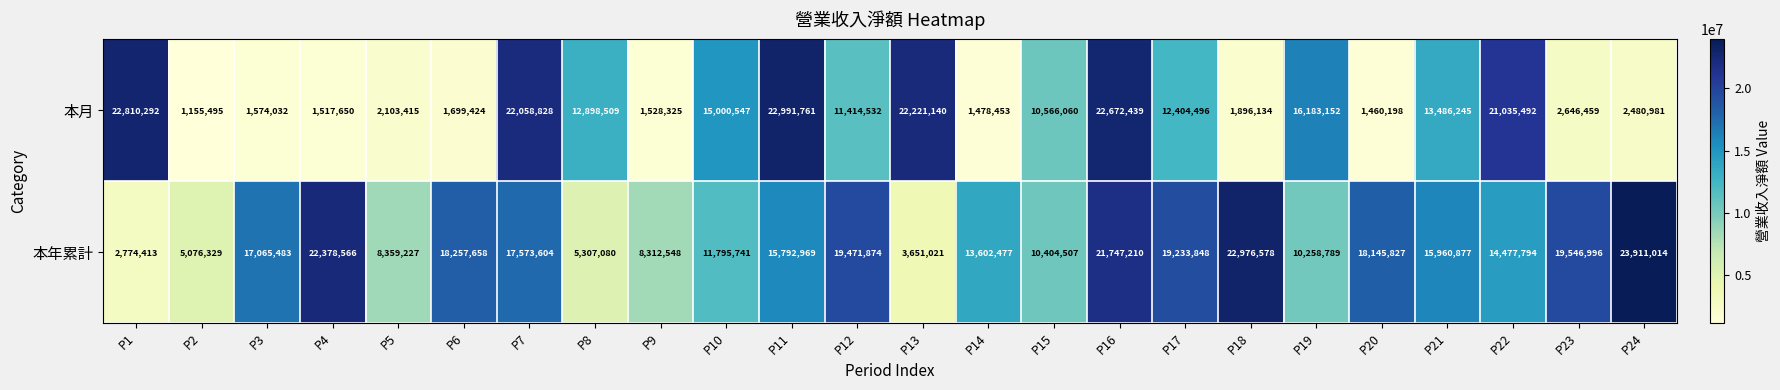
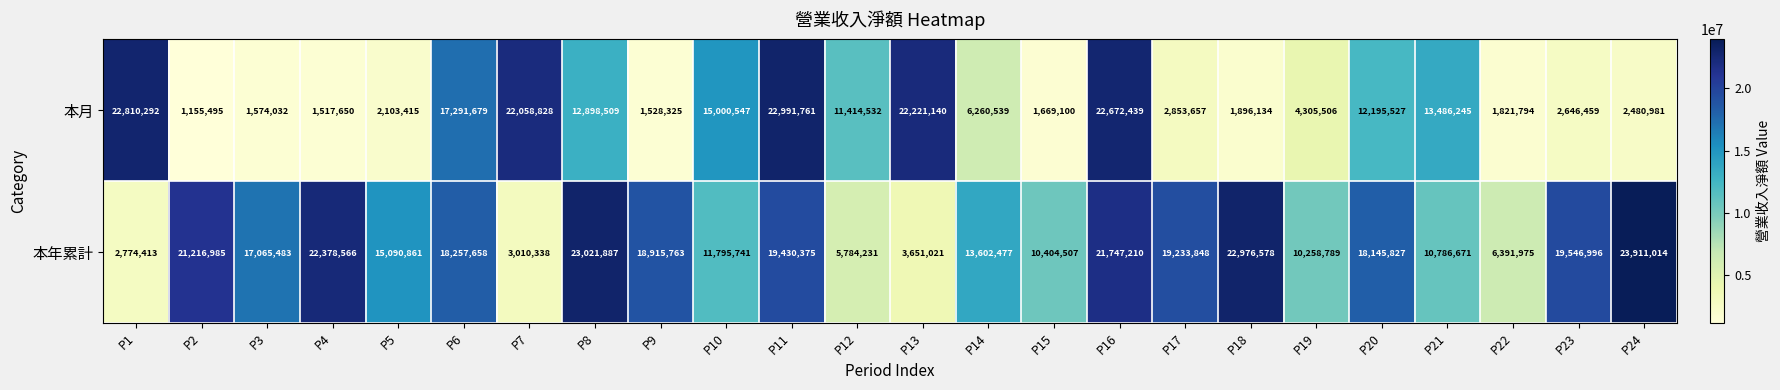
  {
    "本月": {
      "P1": "22,810,292",
      "P2": "1,155,495",
      "P3": "1,574,032",
      "P4": "1,517,650",
      "P5": "2,103,415",
-     "P6": "1,699,424",
+     "P6": "17,291,679",
      "P7": "22,058,828",
      "P8": "12,898,509",
      "P9": "1,528,325",
      "P10": "15,000,547",
      "P11": "22,991,761",
      "P12": "11,414,532",
      "P13": "22,221,140",
-     "P14": "1,478,453",
-     "P15": "10,566,060",
+     "P14": "6,260,539",
+     "P15": "1,669,100",
      "P16": "22,672,439",
-     "P17": "12,404,496",
+     "P17": "2,853,657",
      "P18": "1,896,134",
-     "P19": "16,183,152",
-     "P20": "1,460,198",
+     "P19": "4,305,506",
+     "P20": "12,195,527",
      "P21": "13,486,245",
-     "P22": "21,035,492",
+     "P22": "1,821,794",
      "P23": "2,646,459",
      "P24": "2,480,981"
    },
    "本年累計": {
      "P1": "2,774,413",
-     "P2": "5,076,329",
+     "P2": "21,216,985",
      "P3": "17,065,483",
      "P4": "22,378,566",
-     "P5": "8,359,227",
+     "P5": "15,090,861",
      "P6": "18,257,658",
-     "P7": "17,573,604",
-     "P8": "5,307,080",
-     "P9": "8,312,548",
+     "P7": "3,010,338",
+     "P8": "23,021,887",
+     "P9": "18,915,763",
      "P10": "11,795,741",
-     "P11": "15,792,969",
-     "P12": "19,471,874",
+     "P11": "19,430,375",
+     "P12": "5,784,231",
      "P13": "3,651,021",
      "P14": "13,602,477",
      "P15": "10,404,507",
      "P16": "21,747,210",
      "P17": "19,233,848",
      "P18": "22,976,578",
      "P19": "10,258,789",
      "P20": "18,145,827",
-     "P21": "15,960,877",
-     "P22": "14,477,794",
+     "P21": "10,786,671",
+     "P22": "6,391,975",
      "P23": "19,546,996",
      "P24": "23,911,014"
    }
  }
